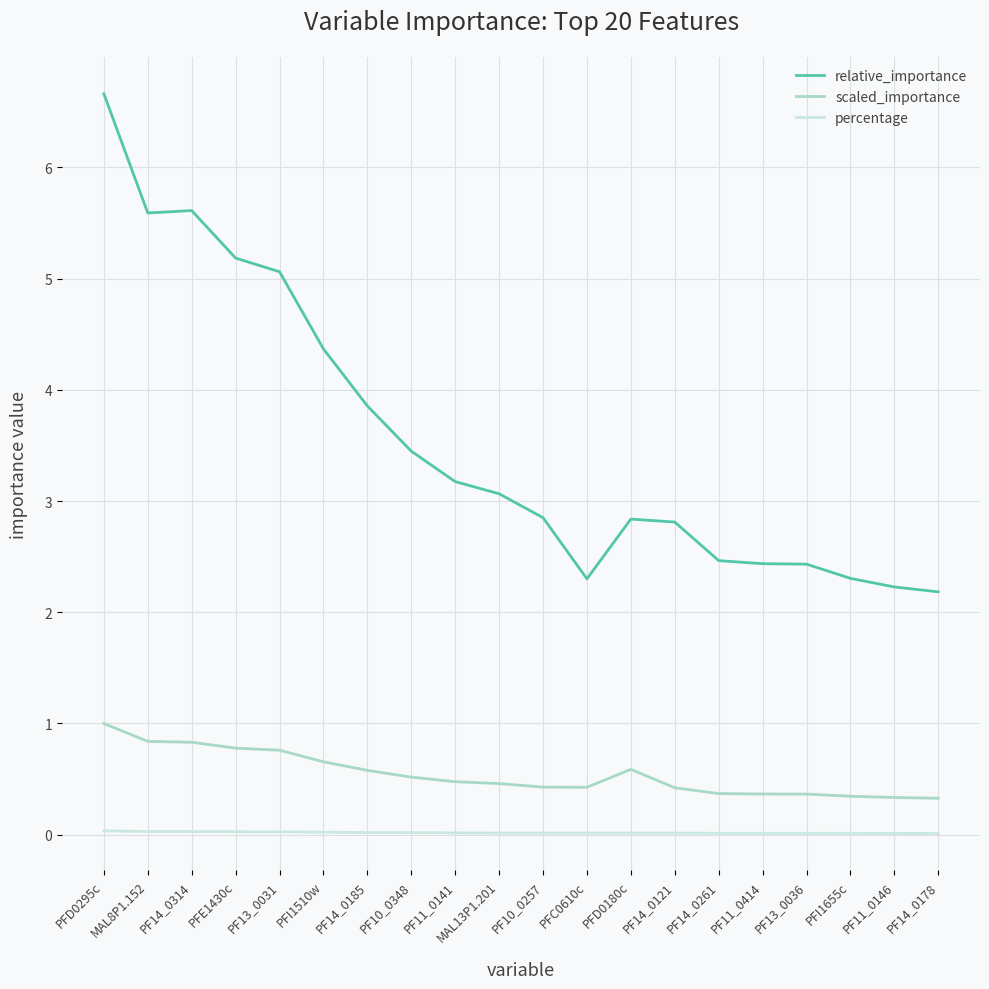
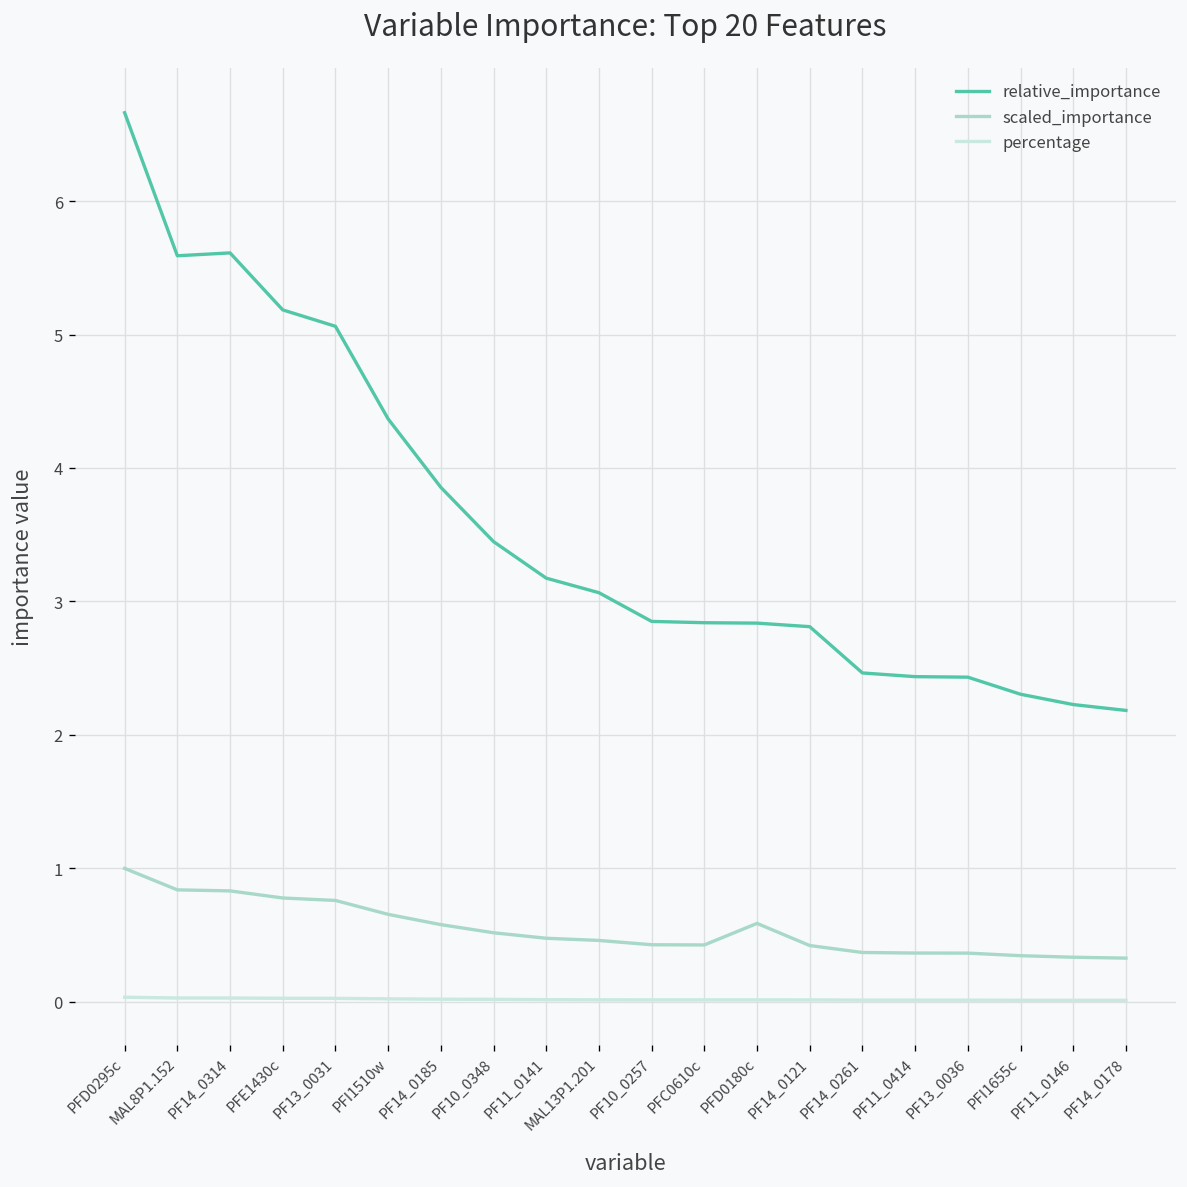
  {
    "relative_importance": {
      "PFD0295c": 6.66,
      "MAL8P1.152": 5.59,
      "PF14_0314": 5.61,
      "PFE1430c": 5.18,
      "PF13_0031": 5.06,
      "PFI1510w": 4.37,
      "PF14_0185": 3.85,
      "PF10_0348": 3.45,
      "PF11_0141": 3.17,
      "MAL13P1.201": 3.07,
      "PF10_0257": 2.85,
-     "PFC0610c": 2.30,
+     "PFC0610c": 2.84,
      "PFD0180c": 2.84,
      "PF14_0121": 2.81,
      "PF14_0261": 2.46,
      "PF11_0414": 2.44,
      "PF13_0036": 2.43,
      "PFI1655c": 2.30,
      "PF11_0146": 2.23,
      "PF14_0178": 2.18
    }
  }
